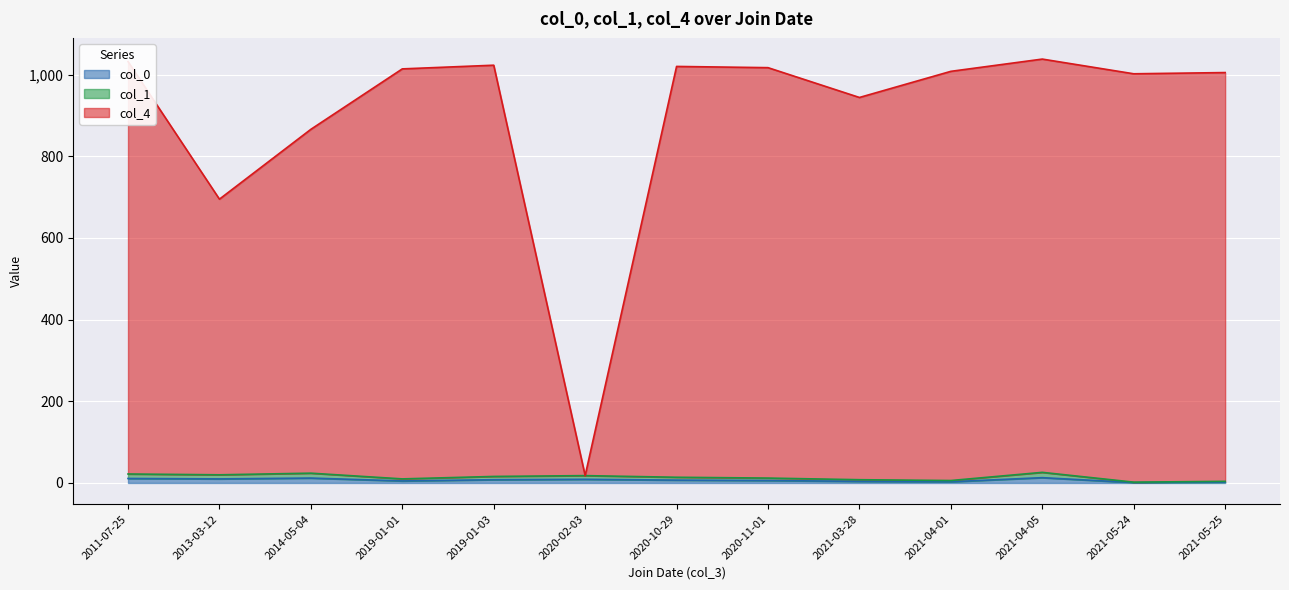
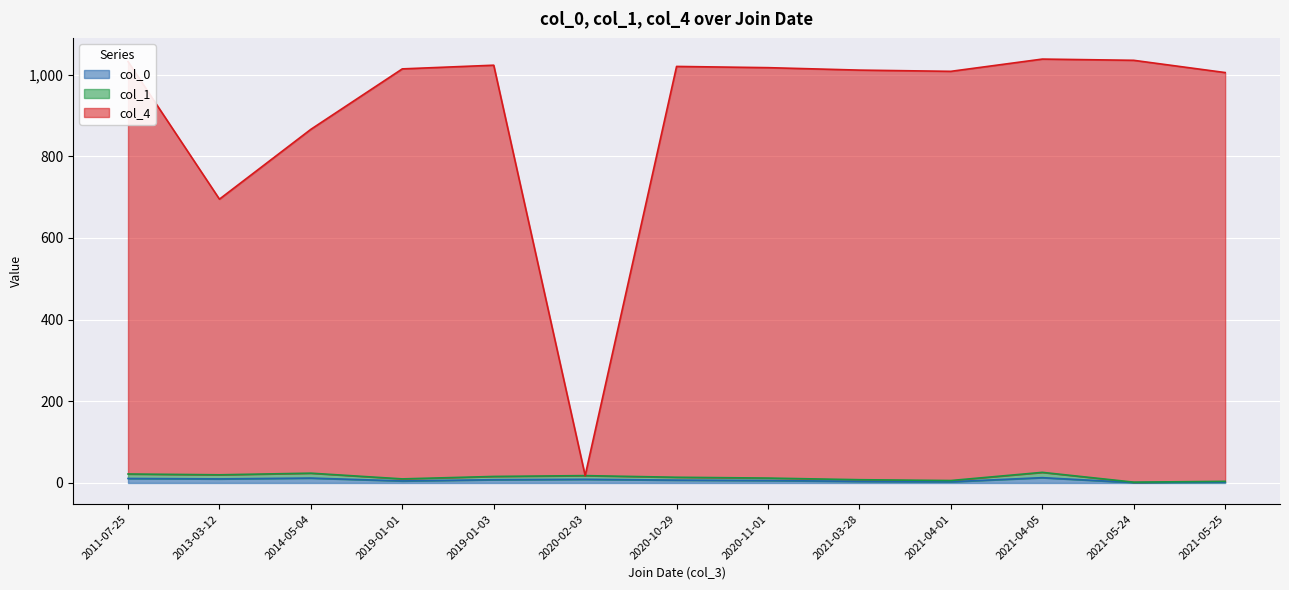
  {
    "col_0": {
      "2011-07-25": "10",
      "2013-03-12": "10",
      "2014-05-04": "10",
      "2019-01-03": "10",
      "2020-02-03": "10",
      "2020-10-29": "10",
      "2021-04-05": "10"
    },
    "col_1": {
      "2011-07-25": "10",
      "2013-03-12": "10",
      "2014-05-04": "10",
      "2019-01-03": "10",
      "2020-10-29": "10",
      "2021-04-05": "10"
    },
    "col_4": {
      "2013-03-12": "680",
      "2014-05-04": "840",
      "2019-01-01": "1,000",
      "2019-01-03": "1,010",
      "2020-10-29": "1,010",
      "2020-11-01": "1,010",
-     "2021-03-28": "940",
+     "2021-03-28": "1,000",
      "2021-04-01": "1,000",
      "2021-04-05": "1,010",
-     "2021-05-24": "1,000",
+     "2021-05-24": "1,030",
      "2021-05-25": "1,000"
    }
  }
